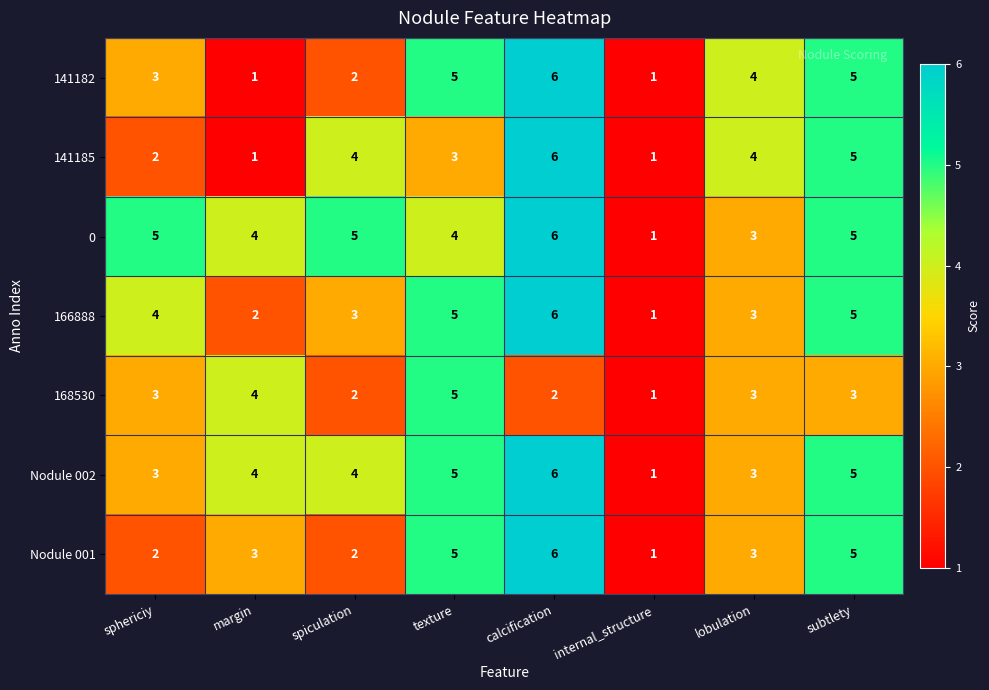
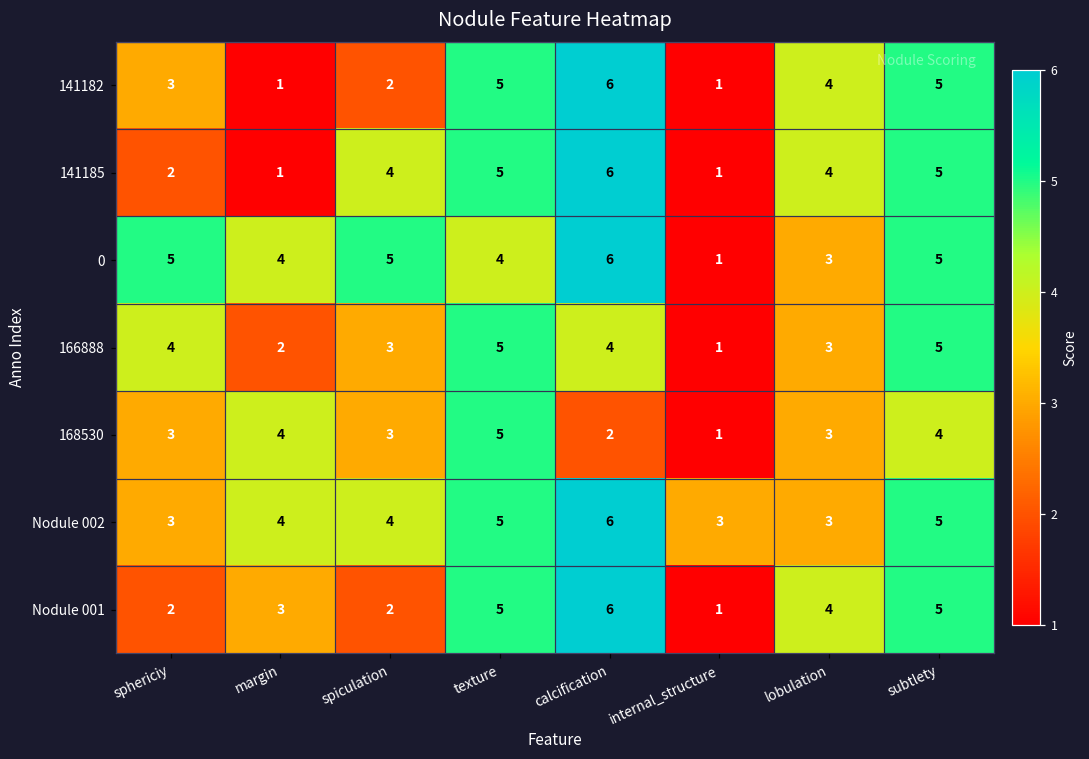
  {
    "141182": {
      "sphericiy": 3,
      "margin": 1,
      "spiculation": 2,
      "texture": 5,
      "calcification": 6,
      "internal_structure": 1,
      "lobulation": 4
    },
    "141185": {
      "sphericiy": 2,
      "margin": 1,
      "spiculation": 4,
-     "texture": 3,
+     "texture": 5,
      "calcification": 6,
      "internal_structure": 1,
      "lobulation": 4,
      "subtlety": 5
    },
    "0": {
      "sphericiy": 5,
      "margin": 4,
      "spiculation": 5,
      "texture": 4,
      "calcification": 6,
      "internal_structure": 1,
      "lobulation": 3,
      "subtlety": 5
    },
    "166888": {
      "sphericiy": 4,
      "margin": 2,
      "spiculation": 3,
      "texture": 5,
-     "calcification": 6,
+     "calcification": 4,
      "internal_structure": 1,
      "lobulation": 3,
      "subtlety": 5
    },
    "168530": {
      "sphericiy": 3,
      "margin": 4,
-     "spiculation": 2,
+     "spiculation": 3,
      "texture": 5,
      "calcification": 2,
      "internal_structure": 1,
      "lobulation": 3,
-     "subtlety": 3
+     "subtlety": 4
    },
    "Nodule 002": {
      "sphericiy": 3,
      "margin": 4,
      "spiculation": 4,
      "texture": 5,
      "calcification": 6,
-     "internal_structure": 1,
+     "internal_structure": 3,
      "lobulation": 3,
      "subtlety": 5
    },
    "Nodule 001": {
      "sphericiy": 2,
      "margin": 3,
      "spiculation": 2,
      "texture": 5,
      "calcification": 6,
      "internal_structure": 1,
-     "lobulation": 3,
+     "lobulation": 4,
      "subtlety": 5
    }
  }
